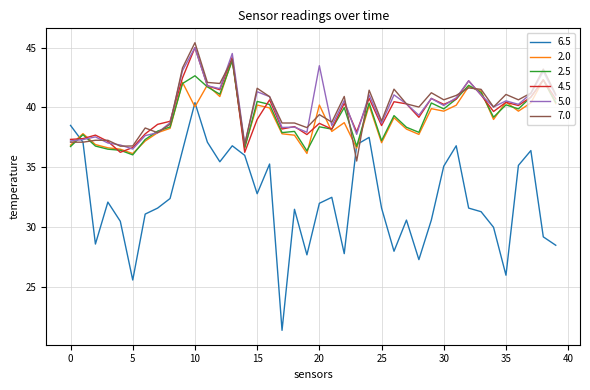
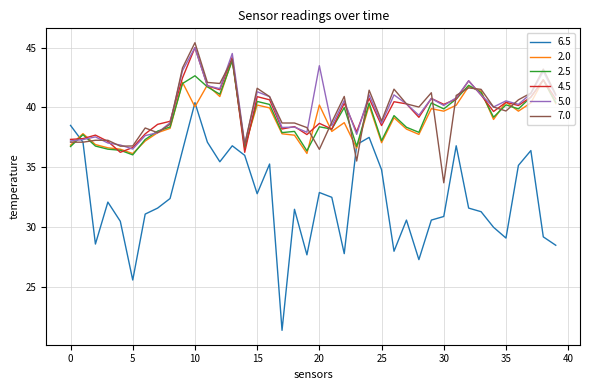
  {
    "6.5": {
      "0": 38.5,
      "5": 25.6,
      "10": 40.4,
      "15": 32.8,
-     "20": 32.0,
-     "25": 31.6,
-     "30": 35.1,
-     "35": 26.0
+     "20": 32.9,
+     "25": 34.8,
+     "30": 30.9,
+     "35": 29.1
    },
    "2.0": {
      "10": 40.0,
      "15": 40.2,
      "20": 40.2
    },
    "2.5": {
      "10": 42.6,
      "15": 40.5,
      "20": 38.4,
      "35": 40.2
    },
    "4.5": {
-     "15": 39.0,
+     "15": 40.9,
      "20": 38.7
    },
    "5.0": {
      "15": 41.3,
      "20": 43.5
    },
    "7.0": {
      "10": 45.4,
      "15": 41.6,
-     "20": 39.4,
-     "30": 40.6,
-     "35": 41.1
+     "20": 36.5,
+     "30": 33.7,
+     "35": 39.7
    }
  }
